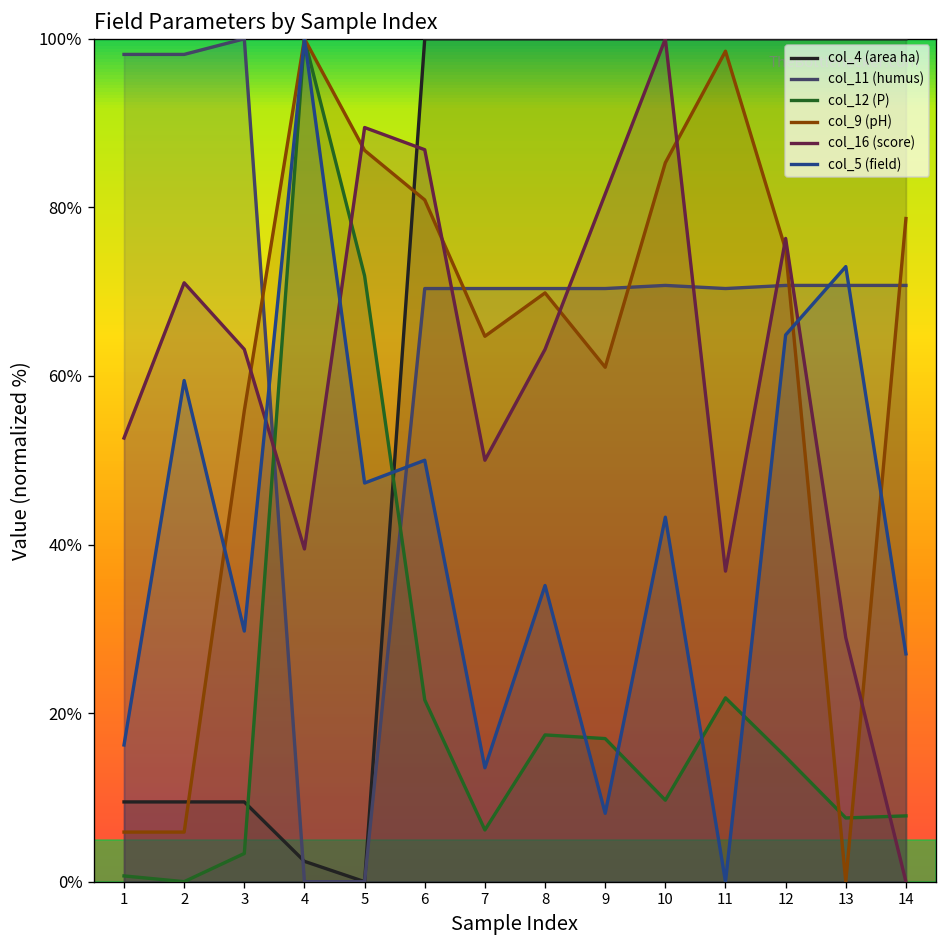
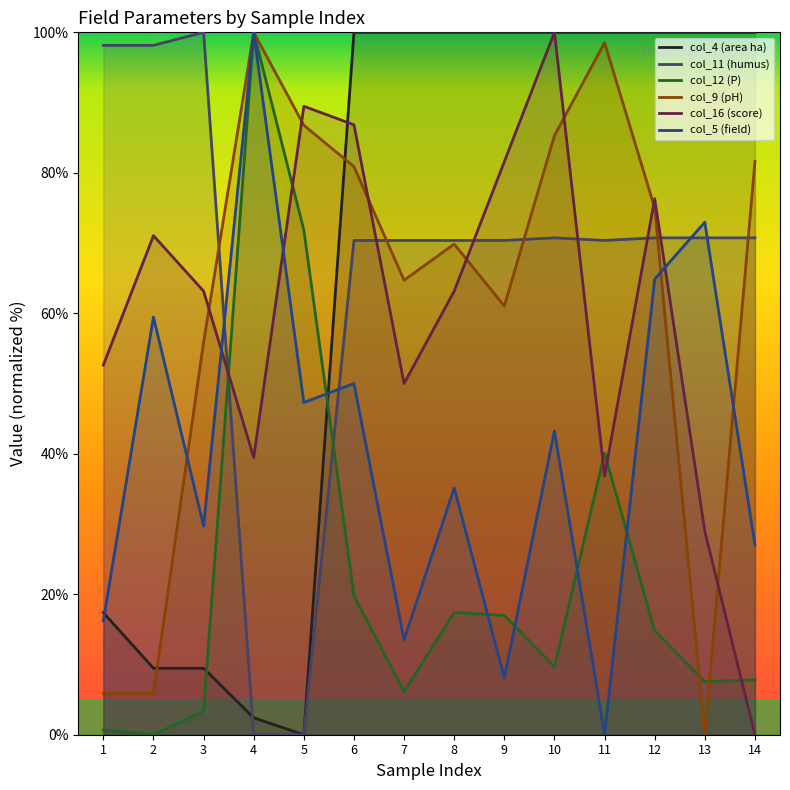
  {
    "col_4 (area ha)": {
-     "1": "9%",
+     "1": "17%",
      "2": "9%",
      "3": "9%",
      "6": "100%",
      "7": "100%",
      "8": "100%",
      "9": "100%",
      "11": "100%",
      "12": "100%",
      "13": "100%",
      "14": "100%"
    },
    "col_12 (P)": {
      "5": "72%",
-     "6": "22%",
+     "6": "20%",
      "7": "6%",
      "8": "17%",
      "9": "17%",
      "10": "10%",
-     "11": "22%",
+     "11": "40%",
      "12": "15%",
      "13": "8%",
      "14": "8%"
    },
    "col_9 (pH)": {
      "1": "6%",
      "2": "6%",
      "3": "56%",
      "5": "87%",
      "6": "81%",
      "7": "65%",
      "8": "70%",
      "9": "61%",
      "10": "85%",
      "11": "99%",
      "12": "75%",
-     "14": "79%"
+     "14": "82%"
    }
  }
